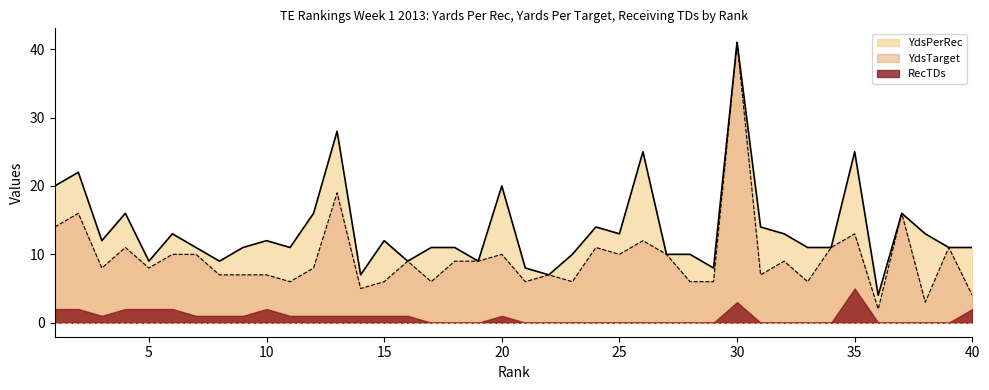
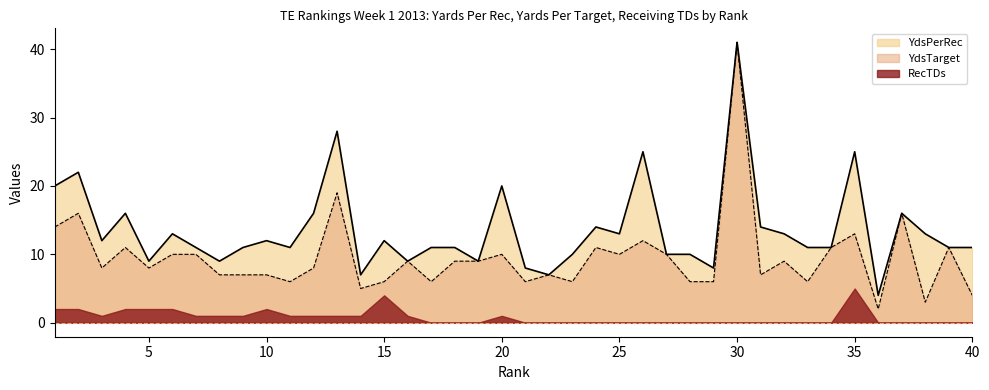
  {
    "RecTDs": {
      "5": 2,
      "10": 2,
-     "15": 1,
+     "15": 4,
      "20": 1,
      "25": 0,
-     "30": 3,
+     "30": 0,
      "35": 5,
-     "40": 2
+     "40": 0
    }
  }
